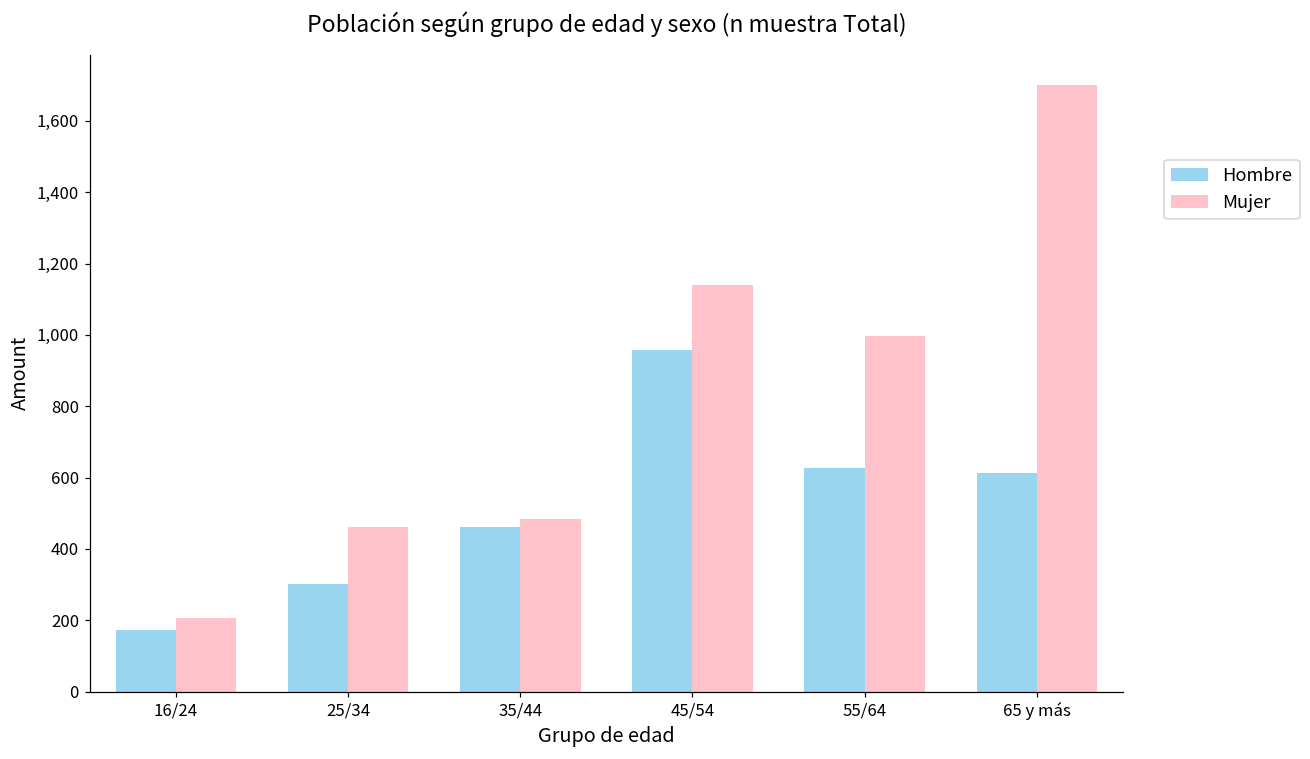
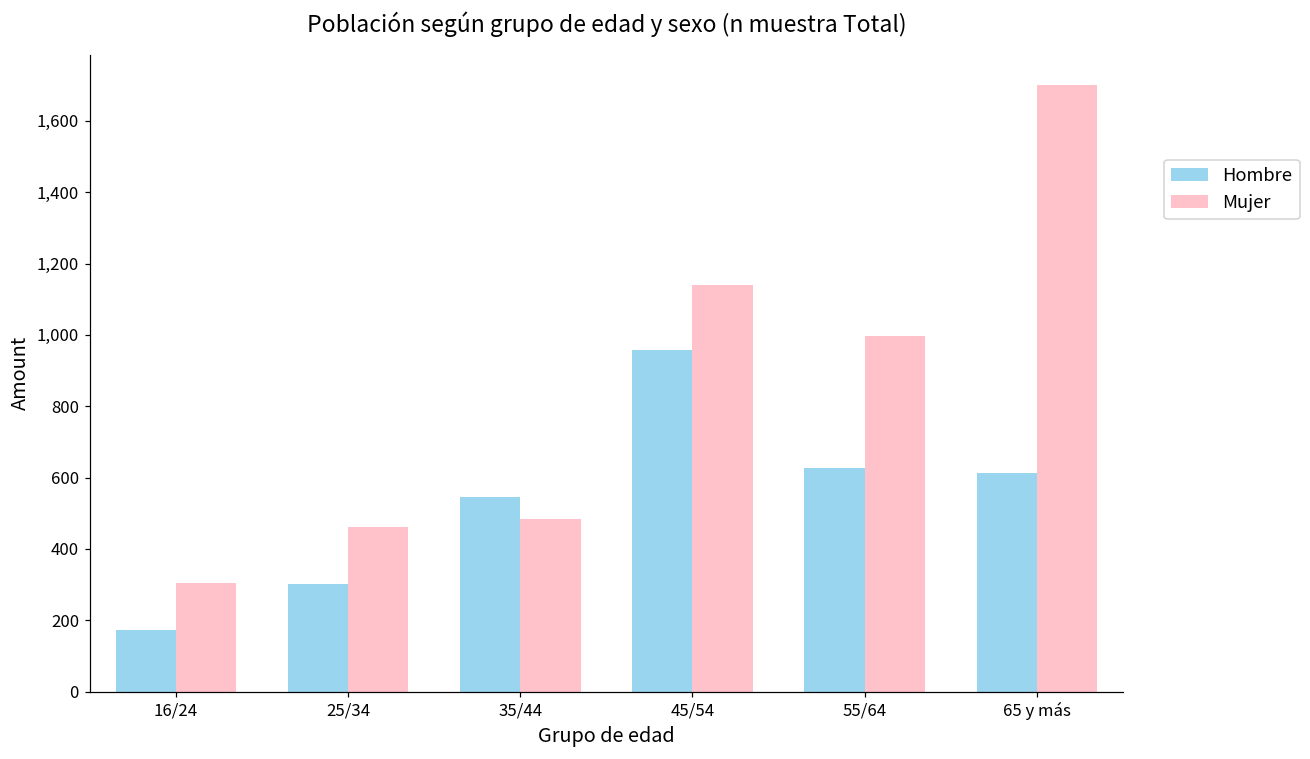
  {
    "Hombre": {
      "16/24": "170",
      "25/34": "300",
-     "35/44": "460",
+     "35/44": "550",
      "45/54": "960",
      "55/64": "630",
      "65 y más": "610"
    },
    "Mujer": {
-     "16/24": "210",
+     "16/24": "300",
      "25/34": "460",
      "35/44": "480",
      "45/54": "1,140",
      "55/64": "1,000",
      "65 y más": "1,700"
    }
  }
